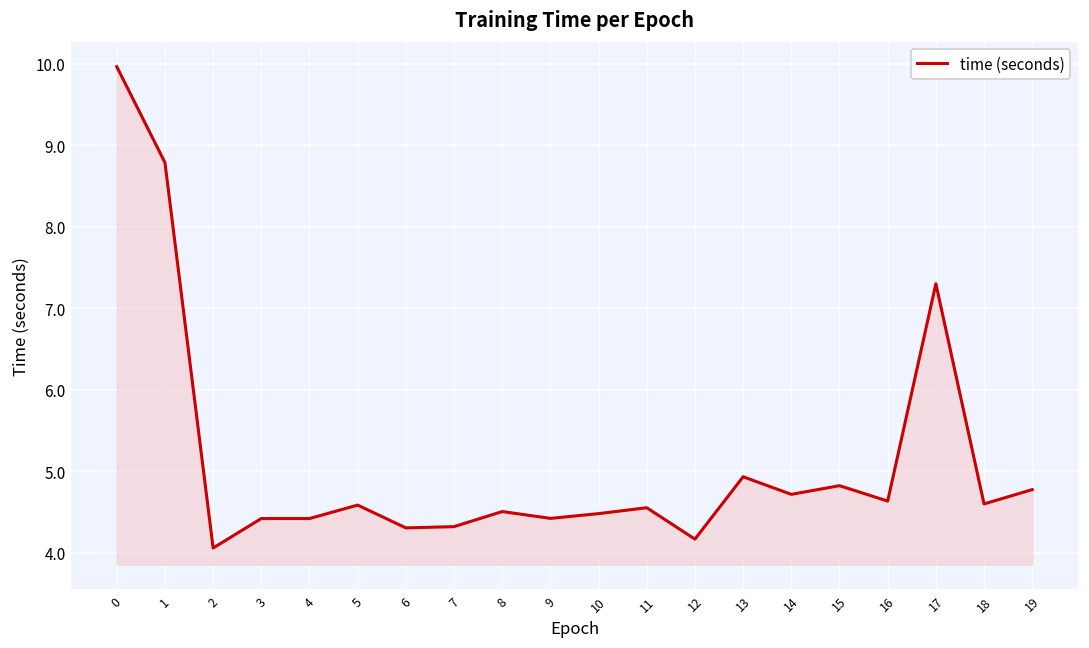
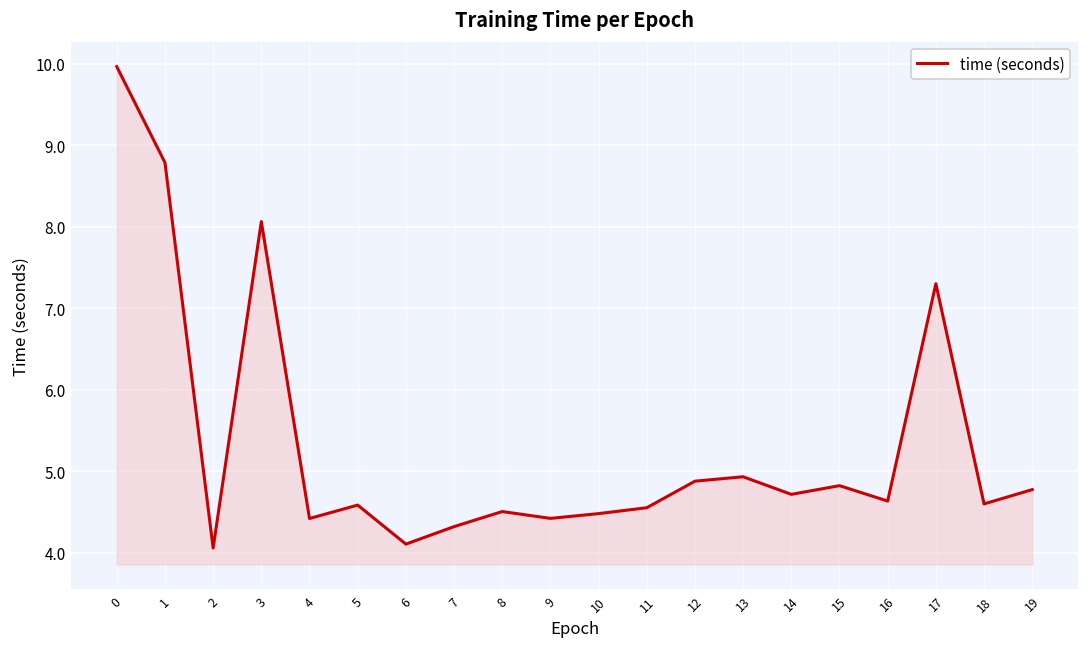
  {
    "0": 10.0,
    "1": 8.8,
    "2": 4.1,
-   "3": 4.4,
+   "3": 8.1,
    "4": 4.4,
    "5": 4.6,
-   "6": 4.3,
+   "6": 4.1,
    "7": 4.3,
    "8": 4.5,
    "9": 4.4,
    "10": 4.5,
    "11": 4.5,
-   "12": 4.2,
+   "12": 4.9,
    "13": 4.9,
    "14": 4.7,
    "15": 4.8,
    "16": 4.6,
    "17": 7.3,
    "18": 4.6,
    "19": 4.8
  }
